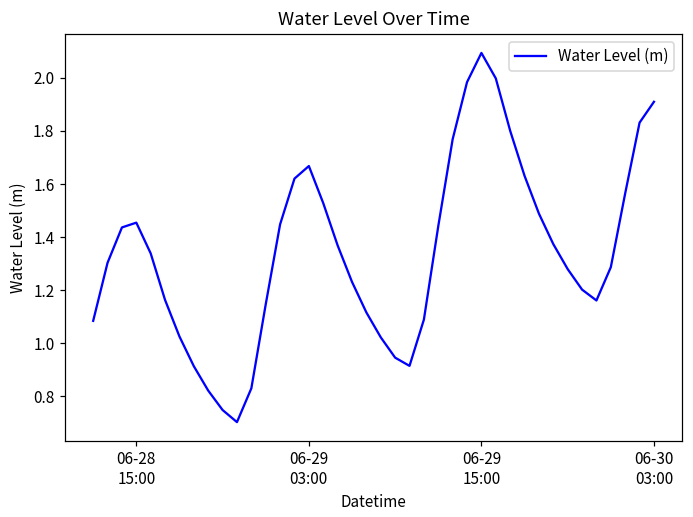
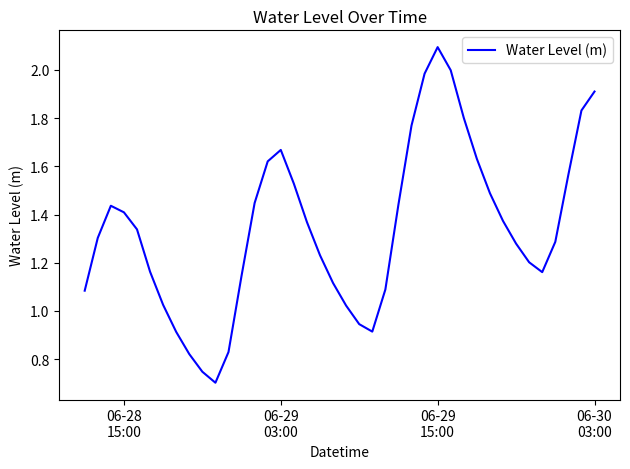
  {
-   "06-28 15:00": 1.45,
+   "06-28 15:00": 1.41,
    "06-29 03:00": 1.67,
    "06-29 15:00": 2.09,
    "06-30 03:00": 1.91
  }
